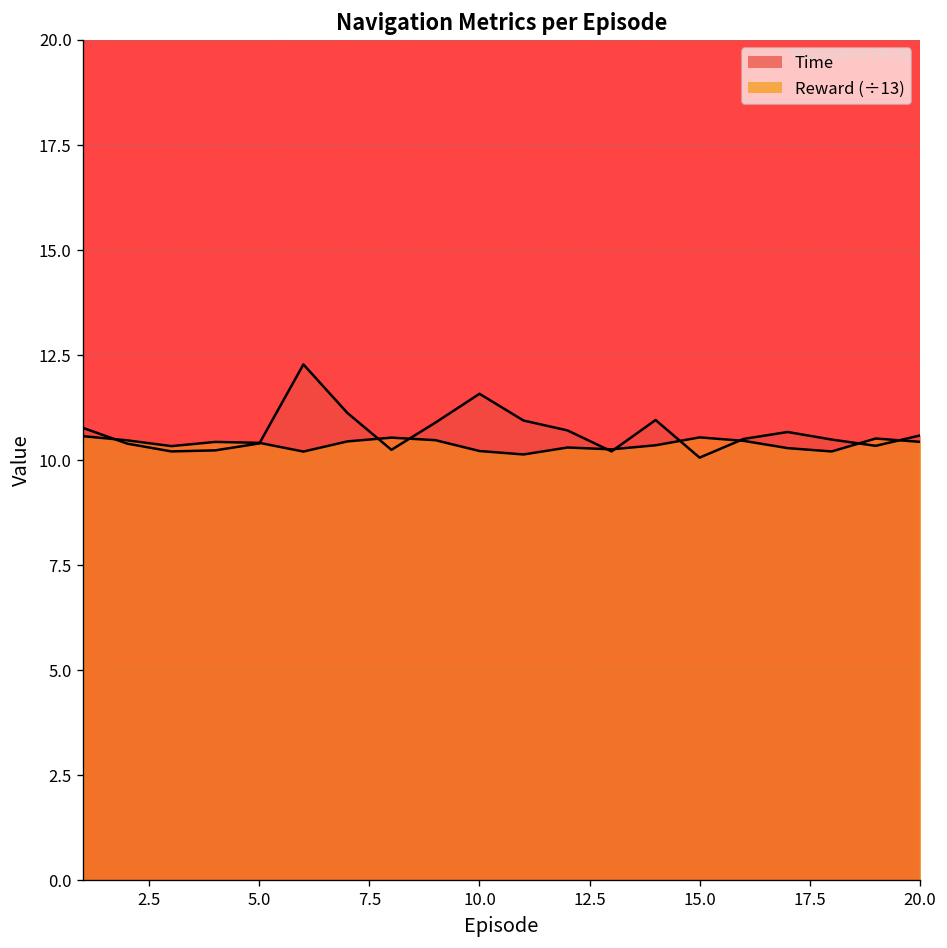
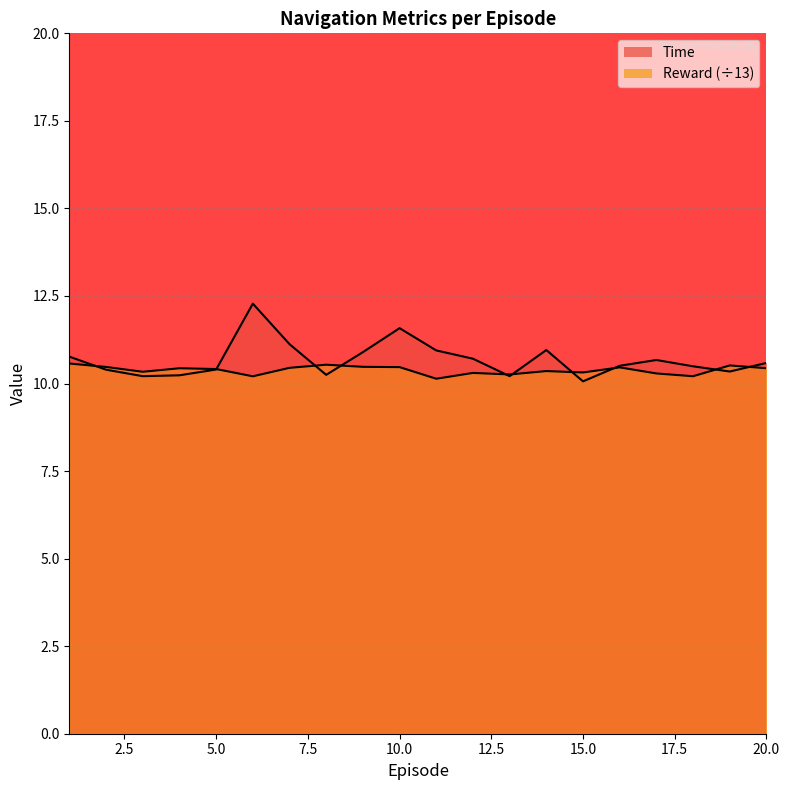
  {
    "Time": {
      "10.0": 11.6,
      "15.0": 10.1,
      "20.0": 10.6
    },
    "Reward (÷13)": {
-     "10.0": 10.2,
-     "15.0": 10.5,
+     "10.0": 10.5,
+     "15.0": 10.3,
      "20.0": 10.4
    }
  }
